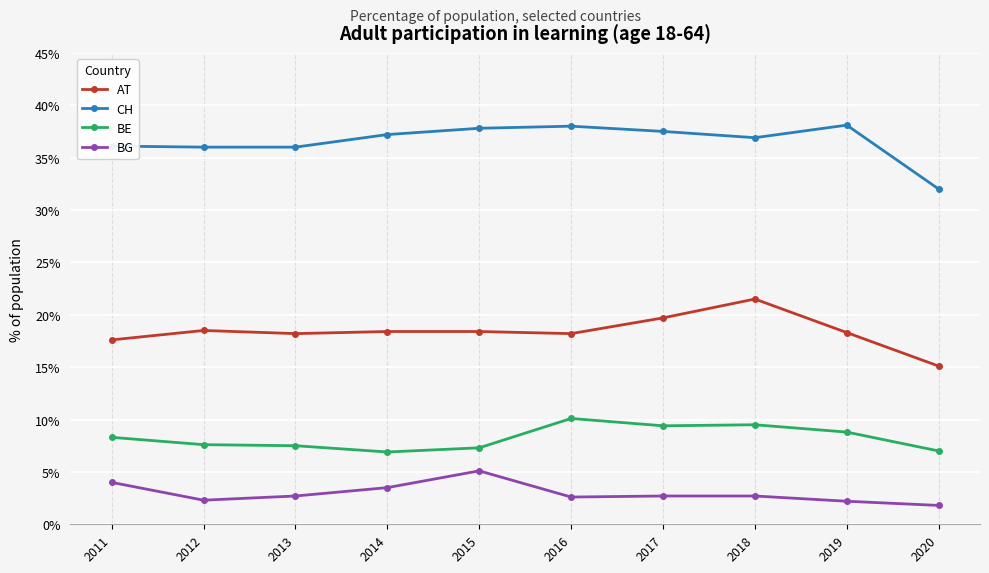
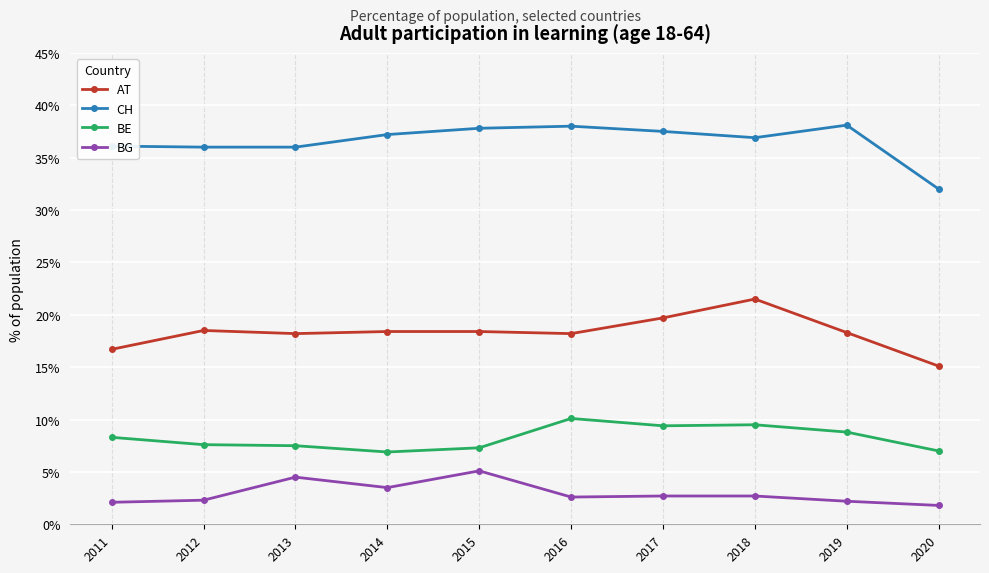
  {
    "AT": {
-     "2011": "17.6%",
+     "2011": "16.7%",
      "2012": "18.5%",
      "2013": "18.2%",
      "2014": "18.4%",
      "2015": "18.4%",
      "2016": "18.2%",
      "2017": "19.7%",
      "2018": "21.5%",
      "2019": "18.3%",
      "2020": "15.1%"
    },
    "CH": {
      "2012": "36.0%",
      "2013": "36.0%",
      "2014": "37.2%",
      "2015": "37.8%",
      "2016": "38.0%",
      "2017": "37.5%",
      "2018": "36.9%",
      "2019": "38.1%",
      "2020": "32.0%"
    },
    "BE": {
      "2011": "8.3%",
      "2012": "7.6%",
      "2013": "7.5%",
      "2014": "6.9%",
      "2015": "7.3%",
      "2016": "10.1%",
      "2017": "9.4%",
      "2018": "9.5%",
      "2019": "8.8%",
      "2020": "7.0%"
    },
    "BG": {
-     "2011": "4.0%",
+     "2011": "2.1%",
      "2012": "2.3%",
-     "2013": "2.7%",
+     "2013": "4.5%",
      "2014": "3.5%",
      "2015": "5.1%",
      "2016": "2.6%",
      "2017": "2.7%",
      "2018": "2.7%",
      "2019": "2.2%",
      "2020": "1.8%"
    }
  }
